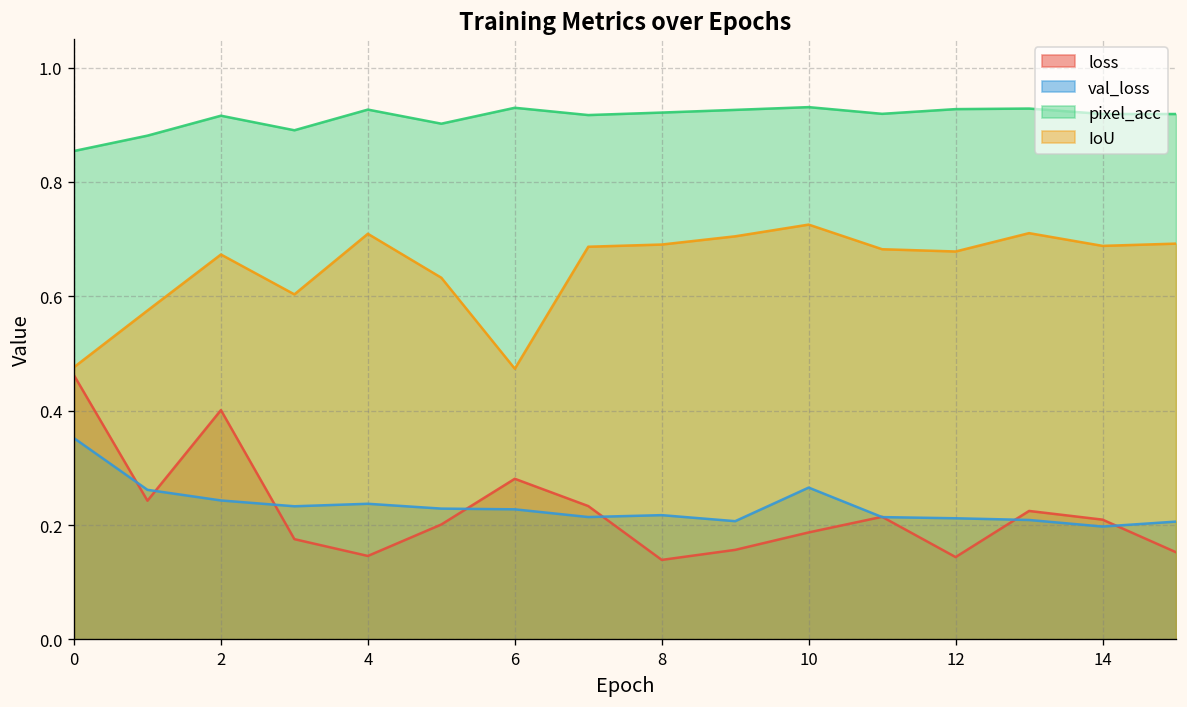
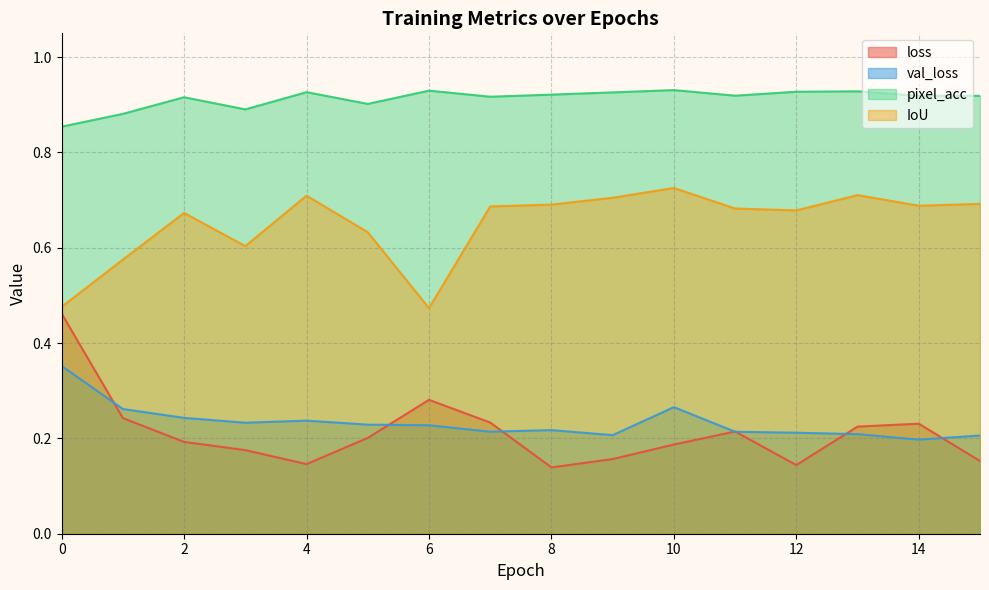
  {
    "loss": {
      "0": 0.46,
-     "2": 0.40,
+     "2": 0.19,
      "4": 0.15,
      "6": 0.28,
      "8": 0.14,
      "10": 0.19,
      "12": 0.14,
-     "14": 0.21
+     "14": 0.23
    },
    "val_loss": {
      "0": 0.35,
      "2": 0.24,
      "4": 0.24,
      "6": 0.23,
      "8": 0.22,
      "10": 0.27,
      "12": 0.21,
      "14": 0.20
    },
    "pixel_acc": {
      "0": 0.85,
      "2": 0.92,
      "4": 0.93,
      "6": 0.93,
      "8": 0.92,
      "10": 0.93,
      "12": 0.93
    },
    "IoU": {
      "0": 0.48,
      "2": 0.67,
      "4": 0.71,
      "6": 0.47,
      "8": 0.69,
      "10": 0.73,
      "12": 0.68,
      "14": 0.69
    }
  }
